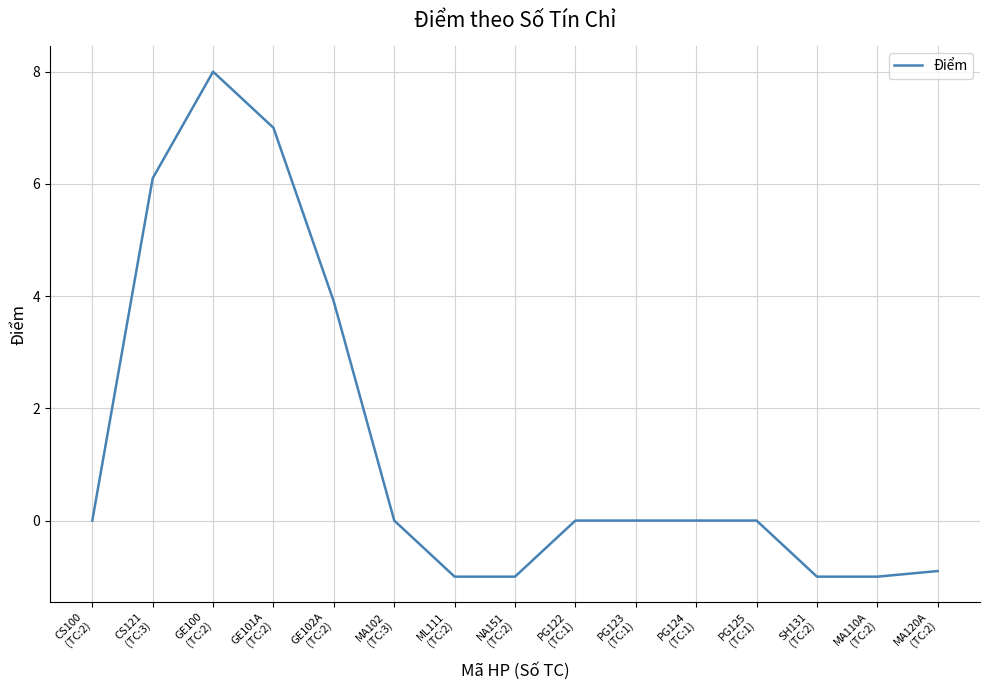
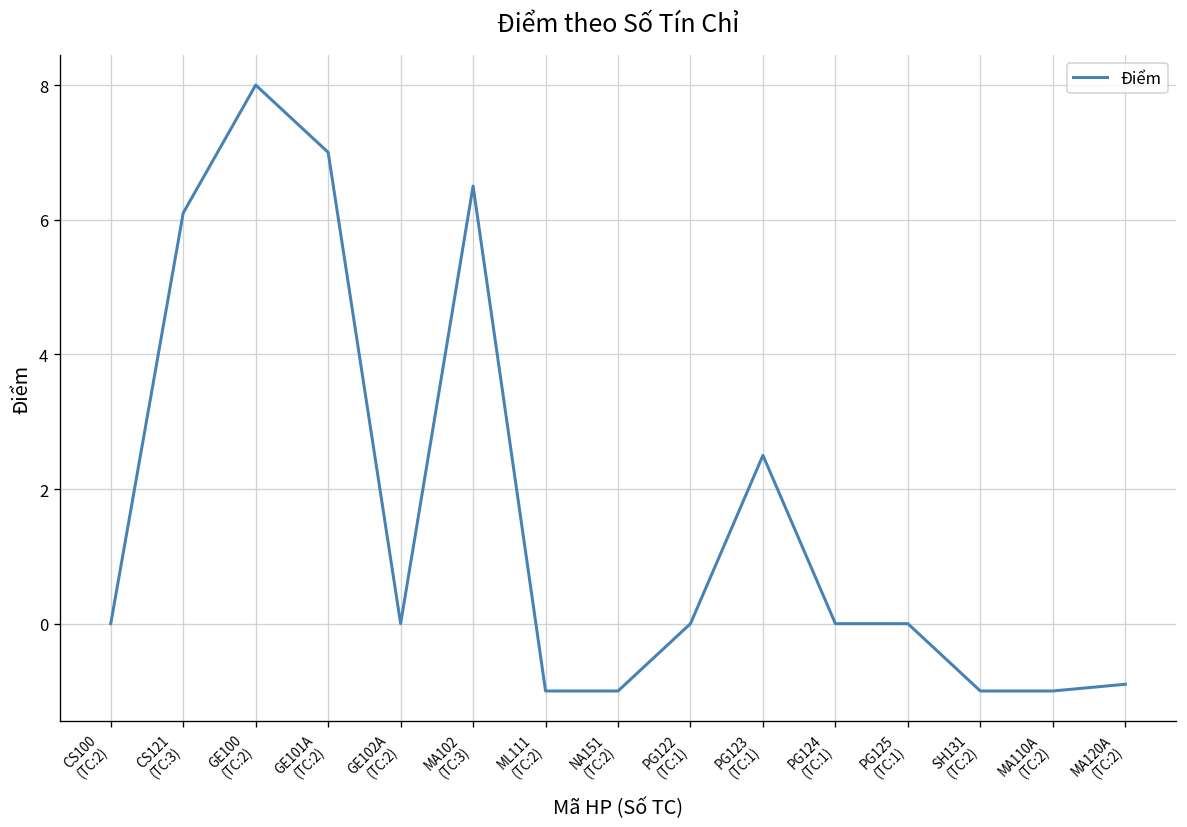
  {
    "CS100 (TC:2)": 0.0,
    "CS121 (TC:3)": 6.1,
    "GE100 (TC:2)": 8.0,
    "GE101A (TC:2)": 7.0,
-   "GE102A (TC:2)": 3.9,
-   "MA102 (TC:3)": 0.0,
+   "GE102A (TC:2)": 0.0,
+   "MA102 (TC:3)": 6.5,
    "ML111 (TC:2)": -1.0,
    "NA151 (TC:2)": -1.0,
    "PG122 (TC:1)": 0.0,
-   "PG123 (TC:1)": 0.0,
+   "PG123 (TC:1)": 2.5,
    "PG124 (TC:1)": 0.0,
    "PG125 (TC:1)": 0.0,
    "SH131 (TC:2)": -1.0,
    "MA110A (TC:2)": -1.0,
    "MA120A (TC:2)": -0.9
  }
